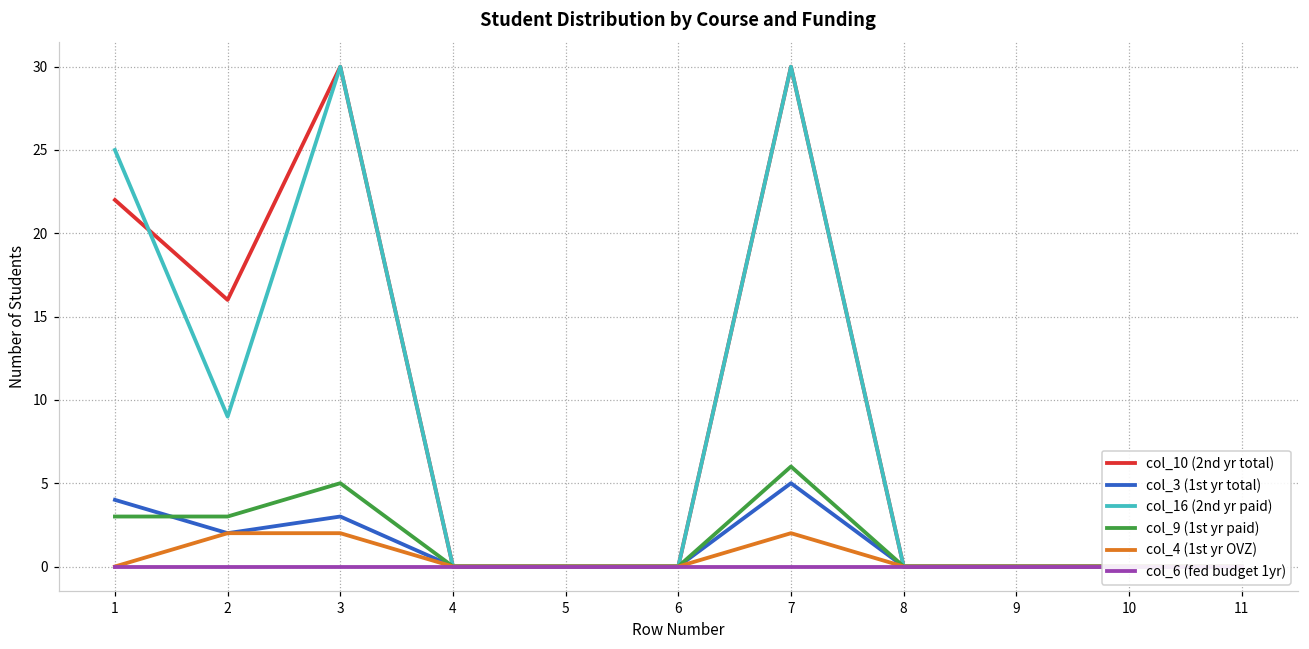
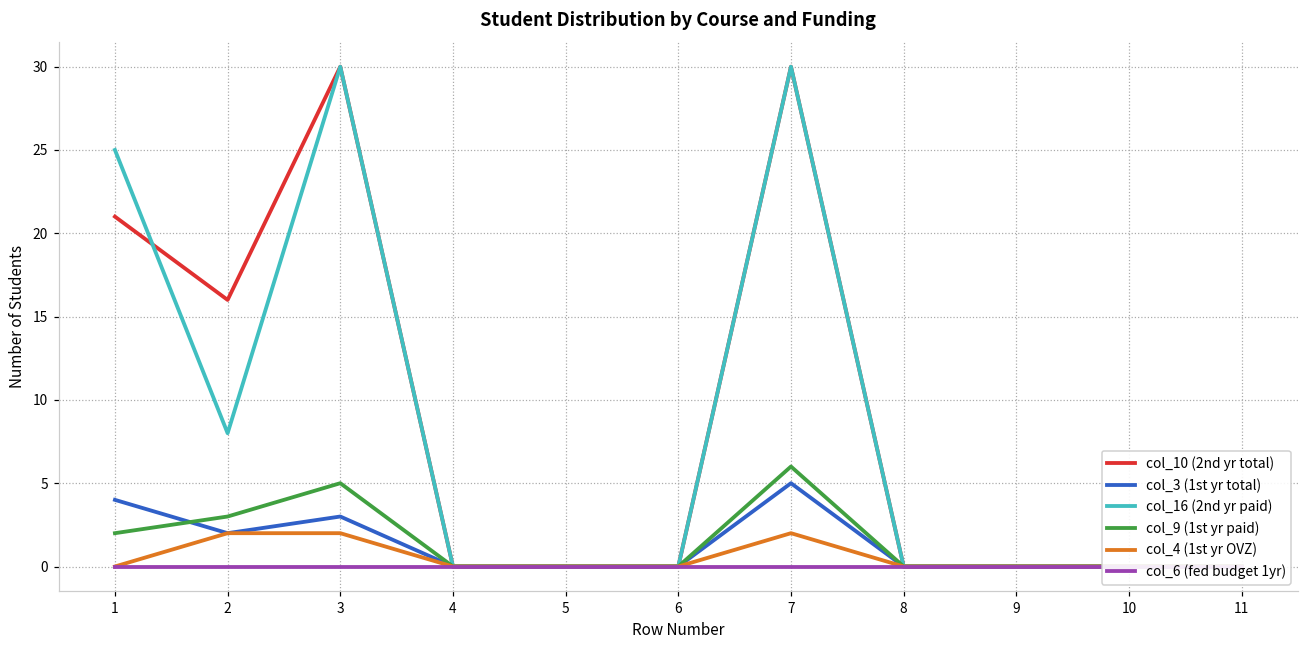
  {
    "col_10 (2nd yr total)": {
-     "1": 22,
+     "1": 21,
      "2": 16
    },
    "col_3 (1st yr total)": {
      "1": 4,
      "3": 3,
      "7": 5
    },
    "col_16 (2nd yr paid)": {
      "1": 25,
-     "2": 9
+     "2": 8
    },
    "col_9 (1st yr paid)": {
-     "1": 3,
+     "1": 2,
      "2": 3,
      "3": 5,
      "7": 6
    },
    "col_4 (1st yr OVZ)": {
      "3": 2,
      "7": 2
    },
    "col_6 (fed budget 1yr)": {
      "2": 0,
      "3": 0,
      "7": 0
    }
  }
